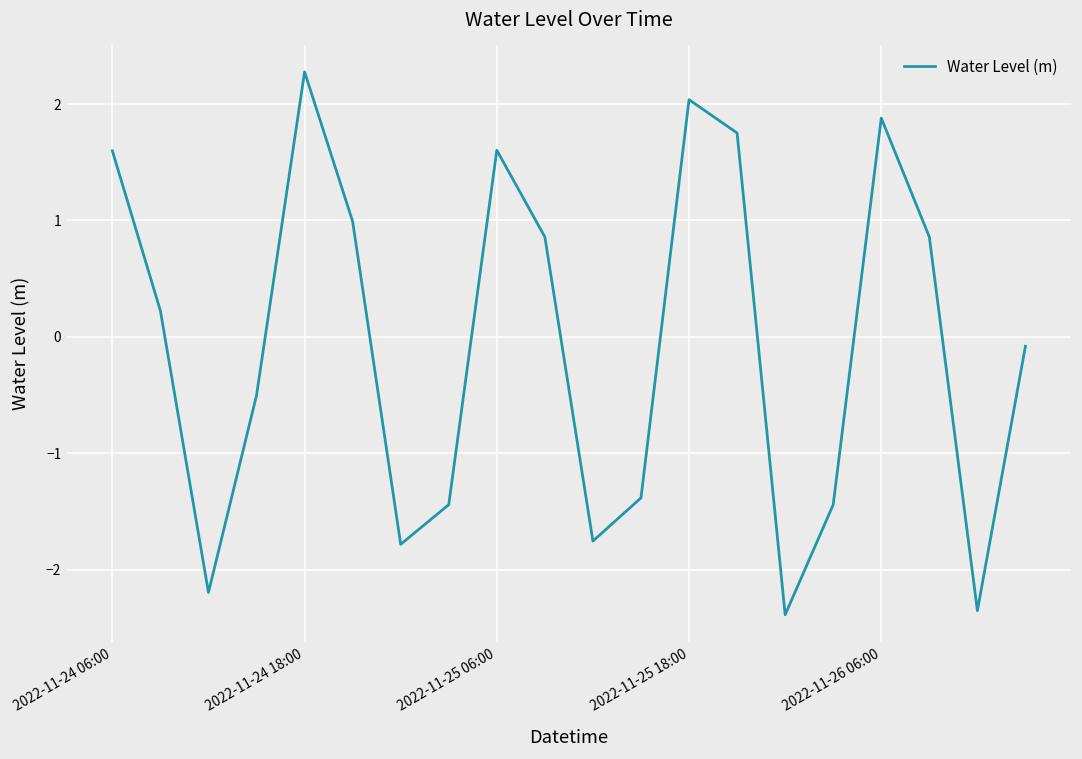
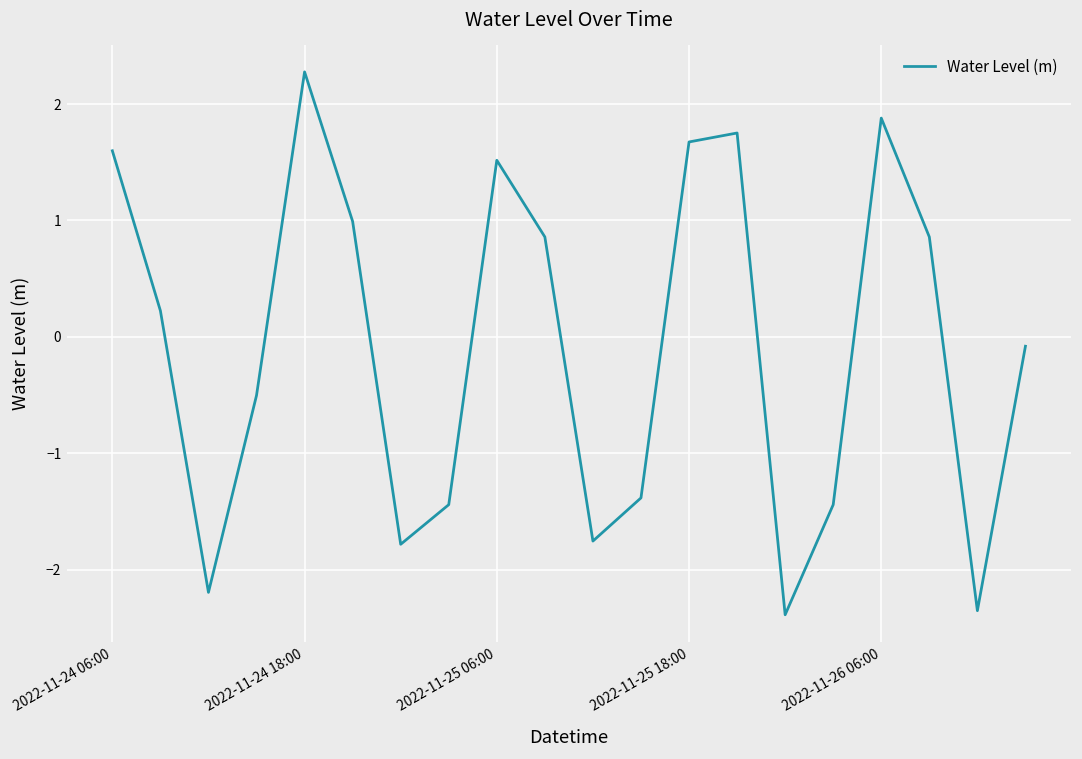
  {
    "2022-11-24 06:00": 1.60,
    "2022-11-24 18:00": 2.28,
-   "2022-11-25 06:00": 1.60,
-   "2022-11-25 18:00": 2.04,
+   "2022-11-25 06:00": 1.52,
+   "2022-11-25 18:00": 1.67,
    "2022-11-26 06:00": 1.88
  }
